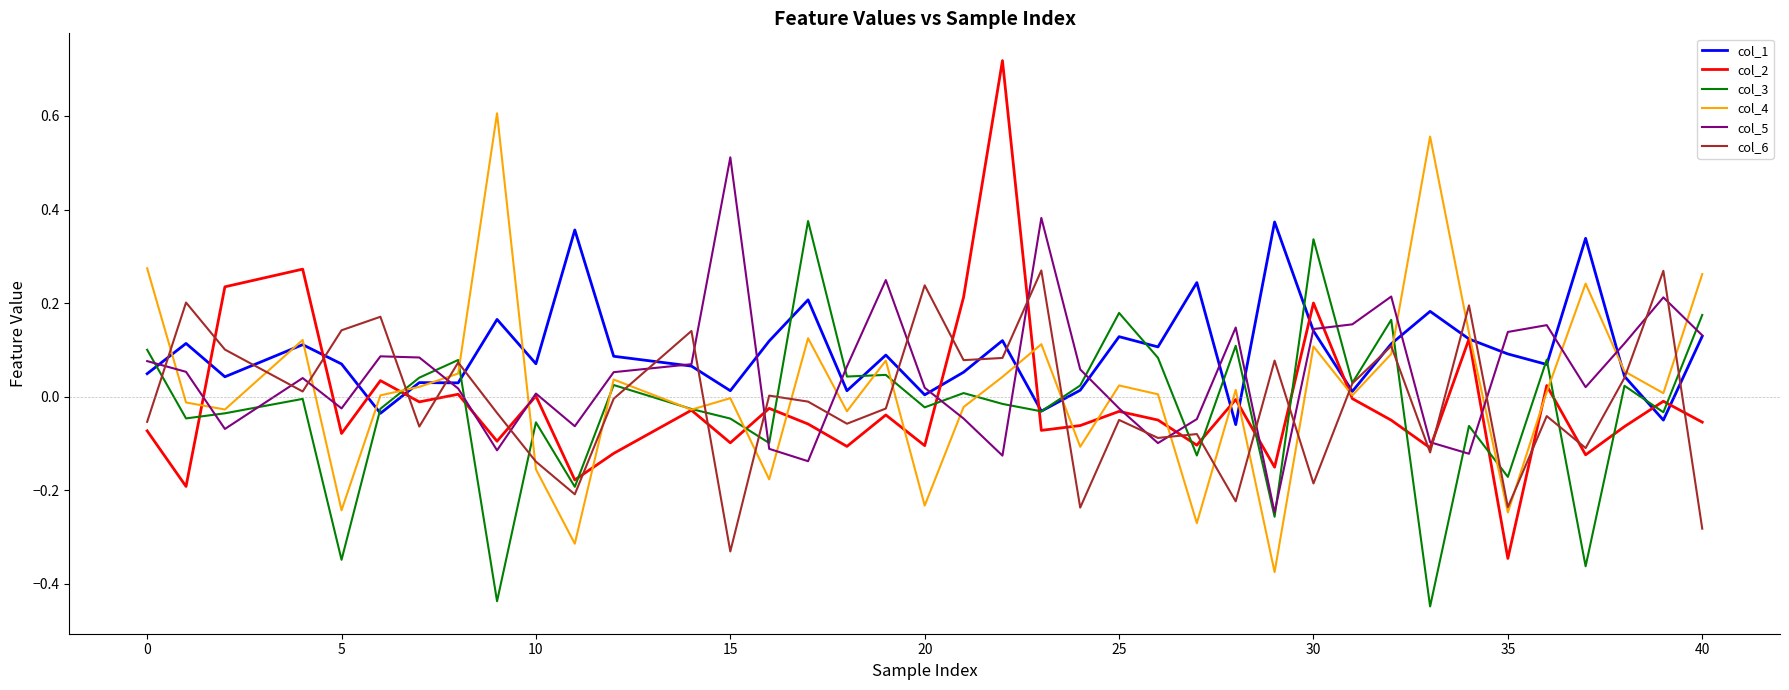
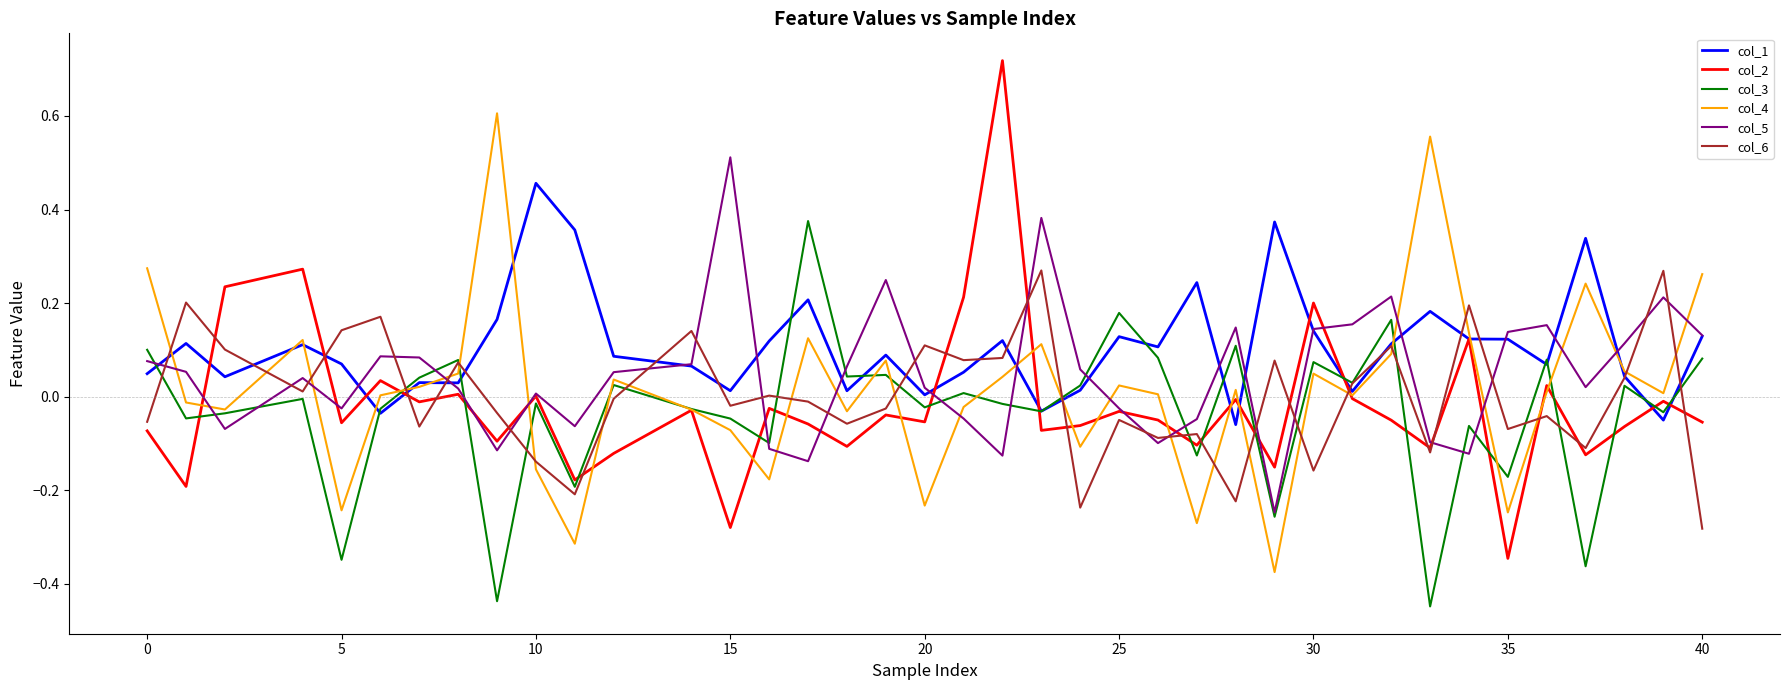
  {
    "col_1": {
      "0": 0.05,
      "5": 0.07,
-     "10": 0.07,
+     "10": 0.46,
      "15": 0.01,
      "20": 0.00,
      "25": 0.13,
-     "35": 0.09
+     "35": 0.12
    },
    "col_2": {
      "0": -0.07,
-     "5": -0.08,
-     "15": -0.10,
-     "20": -0.10,
+     "5": -0.06,
+     "15": -0.28,
+     "20": -0.05,
      "25": -0.03,
      "30": 0.20,
      "35": -0.35,
      "40": -0.05
    },
    "col_3": {
      "0": 0.10,
      "5": -0.35,
-     "10": -0.05,
+     "10": -0.01,
      "15": -0.05,
      "20": -0.02,
      "25": 0.18,
-     "30": 0.34,
+     "30": 0.07,
      "35": -0.17,
-     "40": 0.17
+     "40": 0.08
    },
    "col_4": {
      "0": 0.27,
      "5": -0.24,
      "10": -0.16,
-     "15": 0.00,
+     "15": -0.07,
      "20": -0.23,
      "25": 0.02,
-     "30": 0.11,
+     "30": 0.05,
      "35": -0.25,
      "40": 0.26
    },
    "col_5": {
      "0": 0.08,
      "5": -0.03,
      "15": 0.51,
      "20": 0.02,
      "25": -0.03,
      "35": 0.14
    },
    "col_6": {
      "0": -0.05,
      "5": 0.14,
      "10": -0.14,
-     "15": -0.33,
-     "20": 0.24,
+     "15": -0.02,
+     "20": 0.11,
      "25": -0.05,
-     "30": -0.19,
-     "35": -0.24,
+     "30": -0.16,
+     "35": -0.07,
      "40": -0.28
    }
  }
